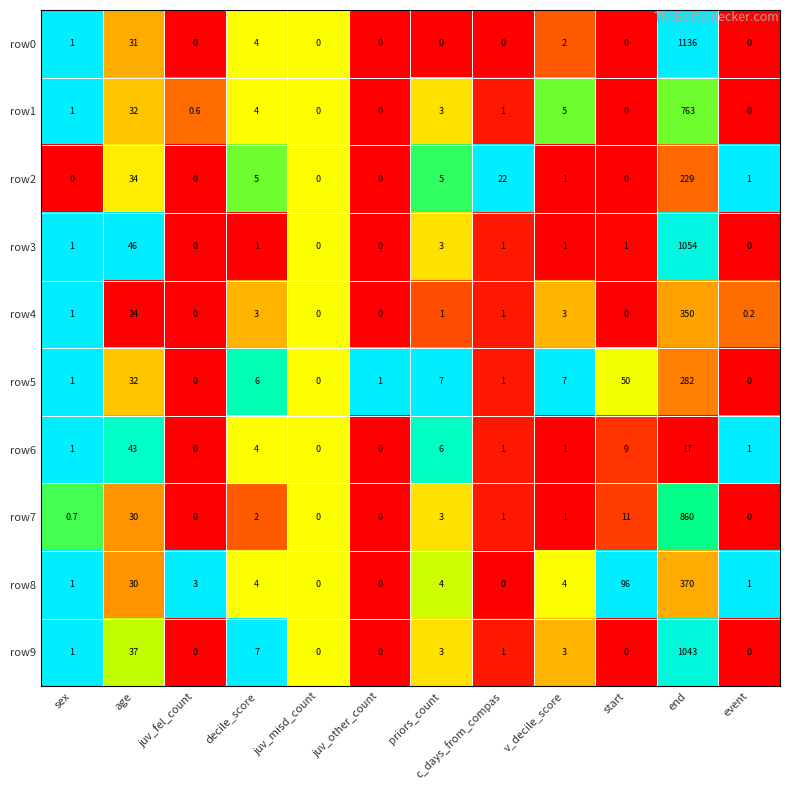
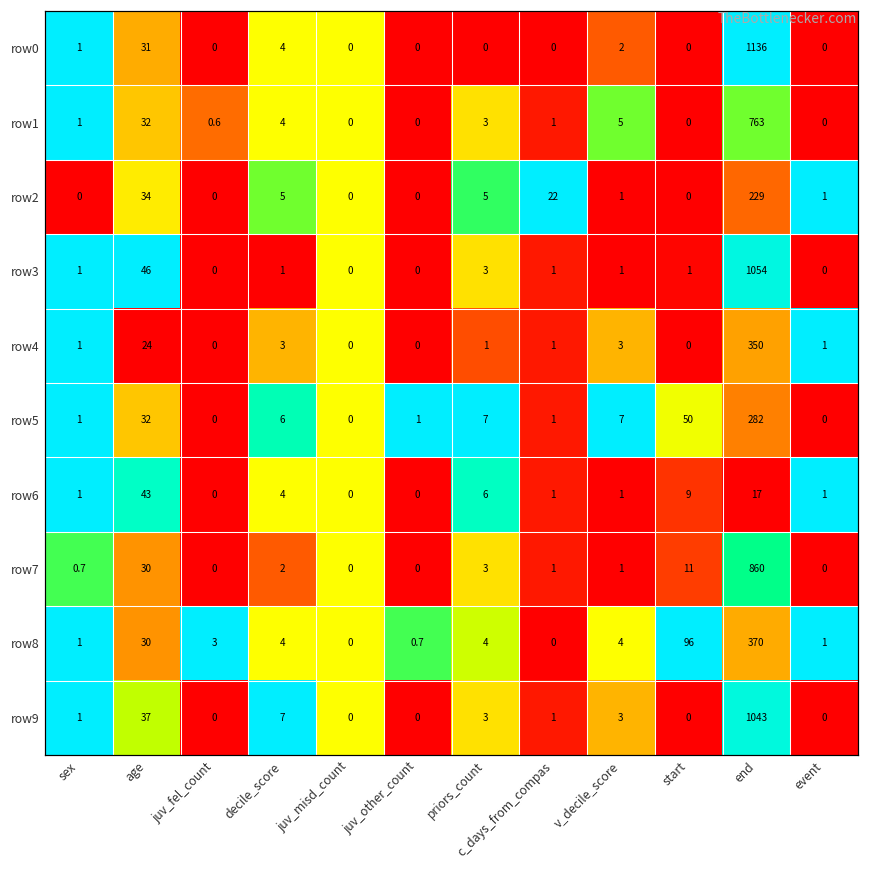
  {
    "row0": {
      "sex": 1,
      "age": 31,
      "juv_fel_count": 0,
      "decile_score": 4,
      "juv_misd_count": 0,
      "juv_other_count": 0,
      "priors_count": 0,
      "c_days_from_compas": 0,
      "v_decile_score": 2,
      "start": 0,
      "end": 1136,
      "event": 0
    },
    "row1": {
      "sex": 1,
      "age": 32,
      "juv_fel_count": 0.6,
      "decile_score": 4,
      "juv_misd_count": 0,
      "juv_other_count": 0,
      "priors_count": 3,
      "c_days_from_compas": 1,
      "v_decile_score": 5,
      "start": 0,
      "end": 763,
      "event": 0
    },
    "row2": {
      "sex": 0,
      "age": 34,
      "juv_fel_count": 0,
      "decile_score": 5,
      "juv_misd_count": 0,
      "juv_other_count": 0,
      "priors_count": 5,
      "c_days_from_compas": 22,
      "v_decile_score": 1,
      "start": 0,
      "end": 229,
      "event": 1
    },
    "row3": {
      "sex": 1,
      "age": 46,
      "juv_fel_count": 0,
      "decile_score": 1,
      "juv_misd_count": 0,
      "juv_other_count": 0,
      "priors_count": 3,
      "c_days_from_compas": 1,
      "v_decile_score": 1,
      "start": 1,
      "end": 1054,
      "event": 0
    },
    "row4": {
      "sex": 1,
      "age": 24,
      "juv_fel_count": 0,
      "decile_score": 3,
      "juv_misd_count": 0,
      "juv_other_count": 0,
      "priors_count": 1,
      "c_days_from_compas": 1,
      "v_decile_score": 3,
      "start": 0,
      "end": 350,
-     "event": 0.2
+     "event": 1
    },
    "row5": {
      "sex": 1,
      "age": 32,
      "juv_fel_count": 0,
      "decile_score": 6,
      "juv_misd_count": 0,
      "juv_other_count": 1,
      "priors_count": 7,
      "c_days_from_compas": 1,
      "v_decile_score": 7,
      "start": 50,
      "end": 282,
      "event": 0
    },
    "row6": {
      "sex": 1,
      "age": 43,
      "juv_fel_count": 0,
      "decile_score": 4,
      "juv_misd_count": 0,
      "juv_other_count": 0,
      "priors_count": 6,
      "c_days_from_compas": 1,
      "v_decile_score": 1,
      "start": 9,
      "end": 17,
      "event": 1
    },
    "row7": {
      "sex": 0.7,
      "age": 30,
      "juv_fel_count": 0,
      "decile_score": 2,
      "juv_misd_count": 0,
      "juv_other_count": 0,
      "priors_count": 3,
      "c_days_from_compas": 1,
      "v_decile_score": 1,
      "start": 11,
      "end": 860,
      "event": 0
    },
    "row8": {
      "sex": 1,
      "age": 30,
      "juv_fel_count": 3,
      "decile_score": 4,
      "juv_misd_count": 0,
-     "juv_other_count": 0,
+     "juv_other_count": 0.7,
      "priors_count": 4,
      "c_days_from_compas": 0,
      "v_decile_score": 4,
      "start": 96,
      "end": 370,
      "event": 1
    },
    "row9": {
      "sex": 1,
      "age": 37,
      "juv_fel_count": 0,
      "decile_score": 7,
      "juv_misd_count": 0,
      "juv_other_count": 0,
      "priors_count": 3,
      "c_days_from_compas": 1,
      "v_decile_score": 3,
      "start": 0,
      "end": 1043,
      "event": 0
    }
  }
